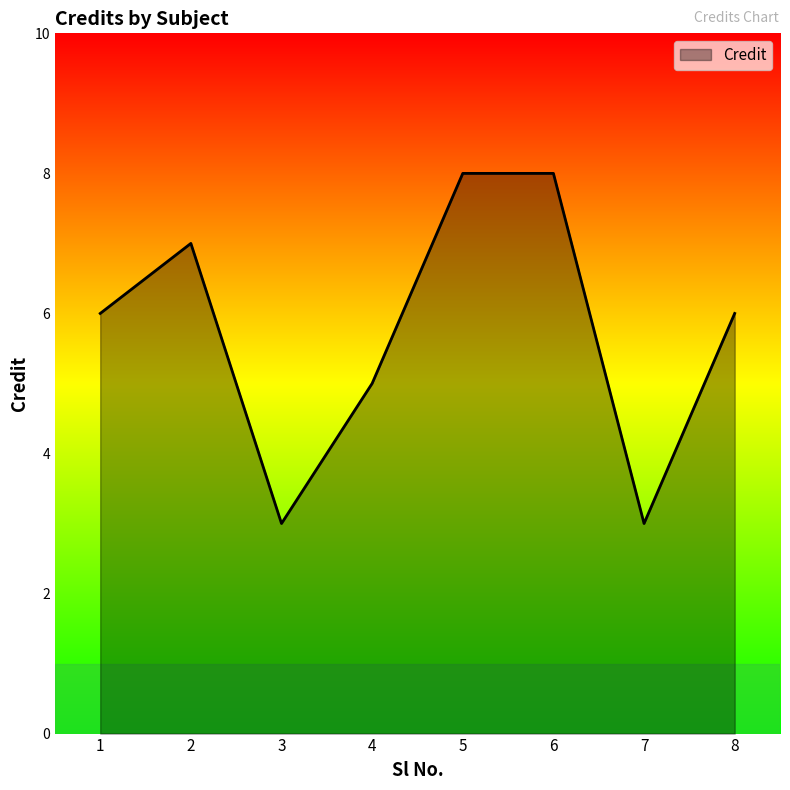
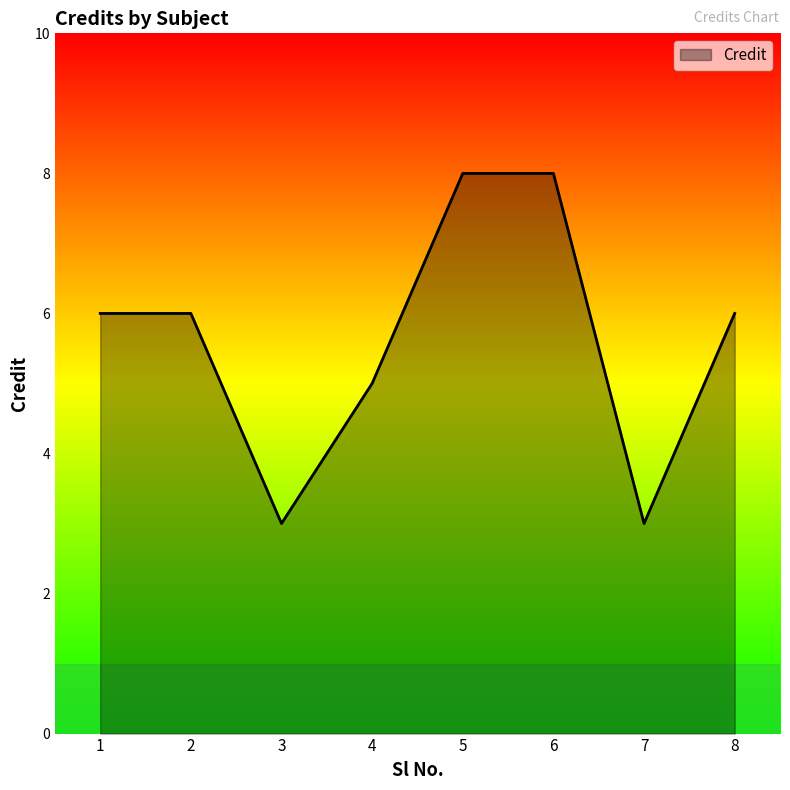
  {
    "1": 6,
-   "2": 7,
+   "2": 6,
    "3": 3,
    "4": 5,
    "5": 8,
    "6": 8,
    "7": 3,
    "8": 6
  }
